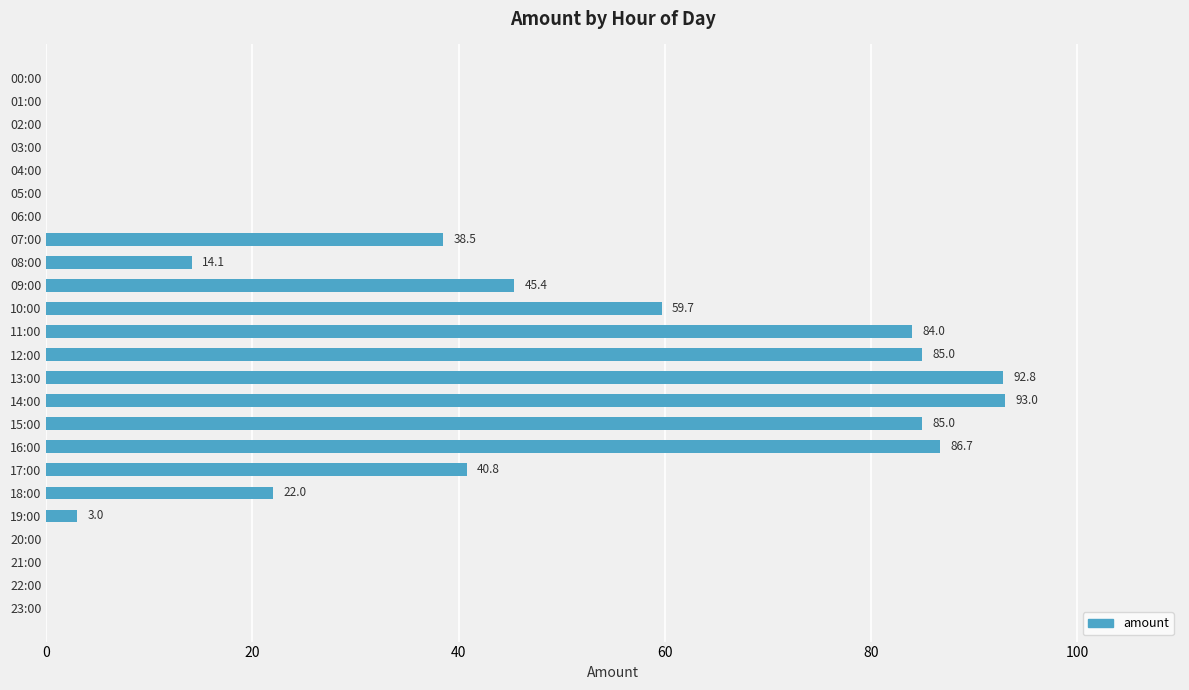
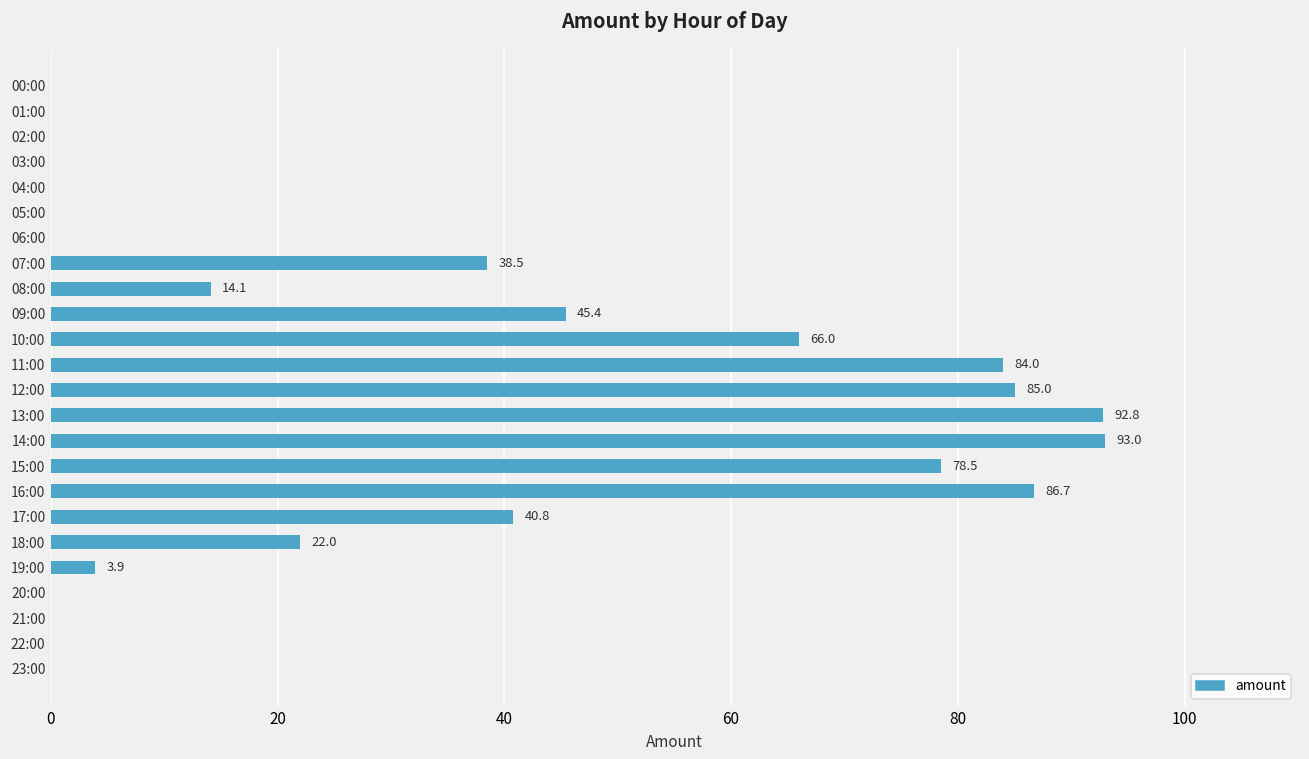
  {
    "07:00": 38.5,
    "08:00": 14.1,
    "09:00": 45.4,
-   "10:00": 59.7,
+   "10:00": 66.0,
    "11:00": 84.0,
    "12:00": 85.0,
    "13:00": 92.8,
    "14:00": 93.0,
-   "15:00": 85.0,
+   "15:00": 78.5,
    "16:00": 86.7,
    "17:00": 40.8,
    "18:00": 22.0,
-   "19:00": 3.0
+   "19:00": 3.9
  }
